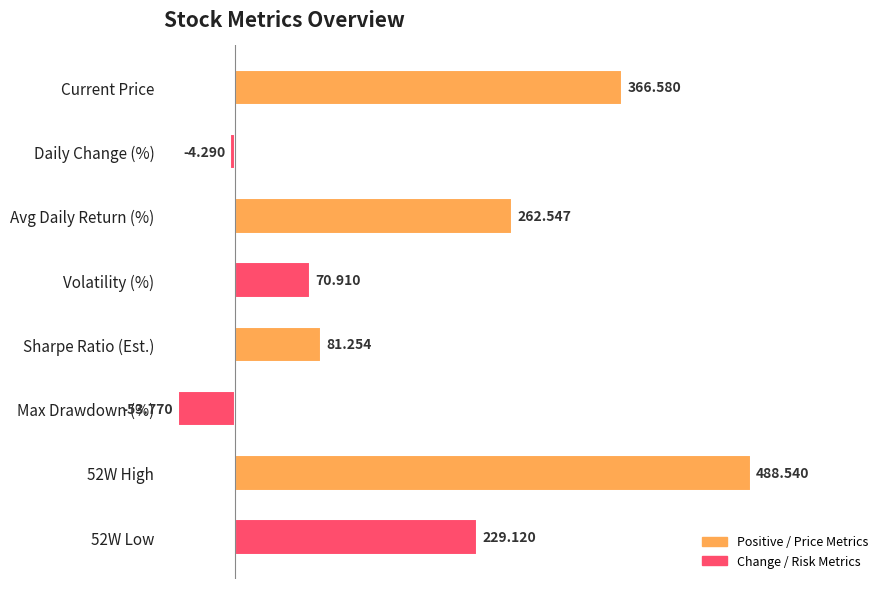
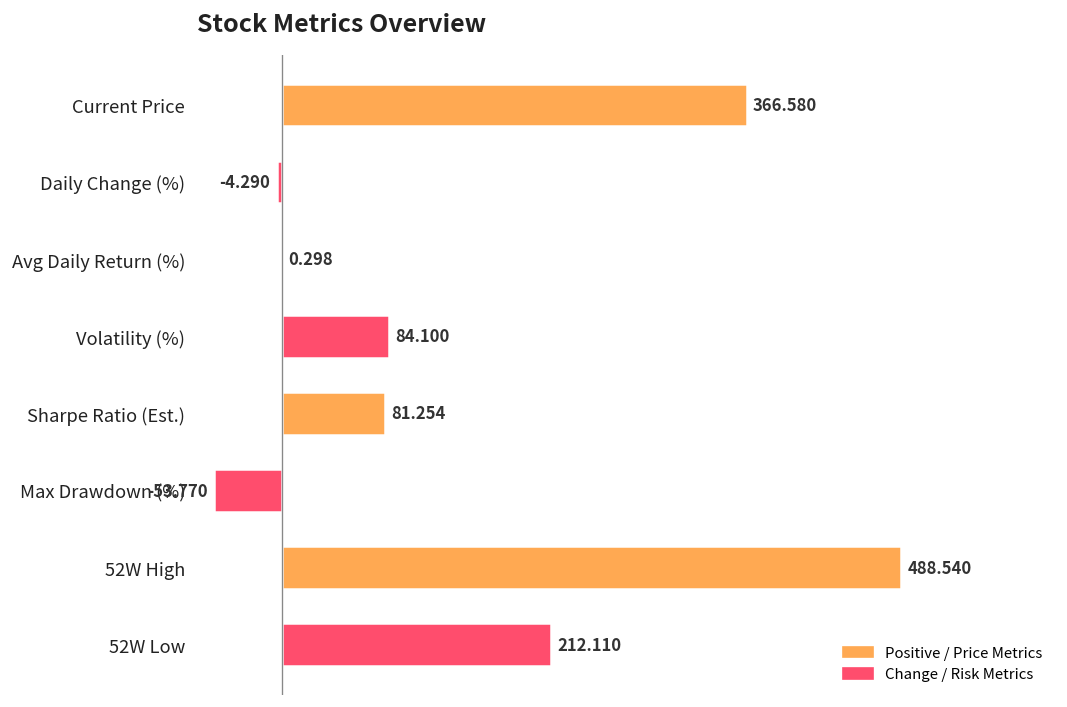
  {
    "Current Price": 366.580,
    "Daily Change (%)": -4.290,
-   "Avg Daily Return (%)": 262.547,
-   "Volatility (%)": 70.910,
+   "Avg Daily Return (%)": 0.298,
+   "Volatility (%)": 84.100,
    "Sharpe Ratio (Est.)": 81.254,
    "Max Drawdown (%)": -53.770,
    "52W High": 488.540,
-   "52W Low": 229.120
+   "52W Low": 212.110
  }
